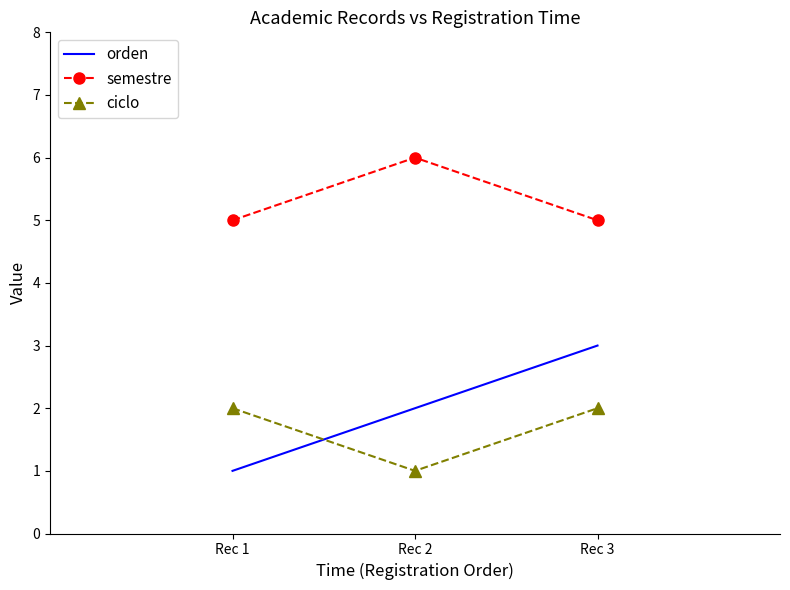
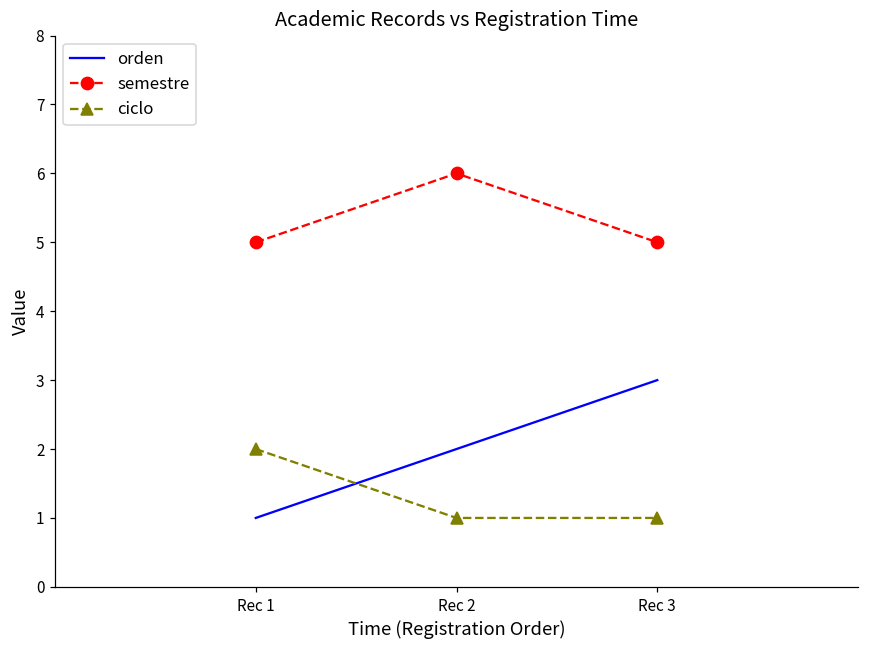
  {
    "orden": {
      "Rec 1": 1,
      "Rec 2": 2,
      "Rec 3": 3
    },
    "semestre": {
      "Rec 1": 5,
      "Rec 2": 6,
      "Rec 3": 5
    },
    "ciclo": {
      "Rec 1": 2,
      "Rec 2": 1,
-     "Rec 3": 2
+     "Rec 3": 1
    }
  }
